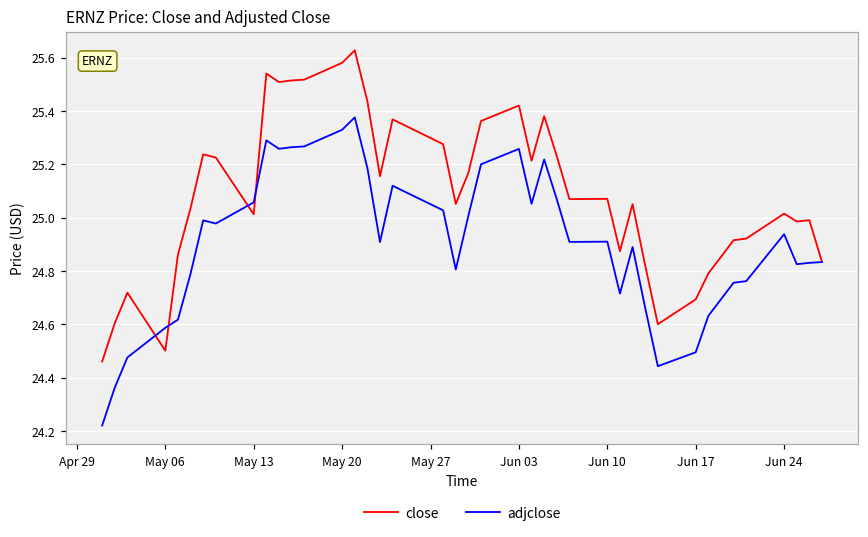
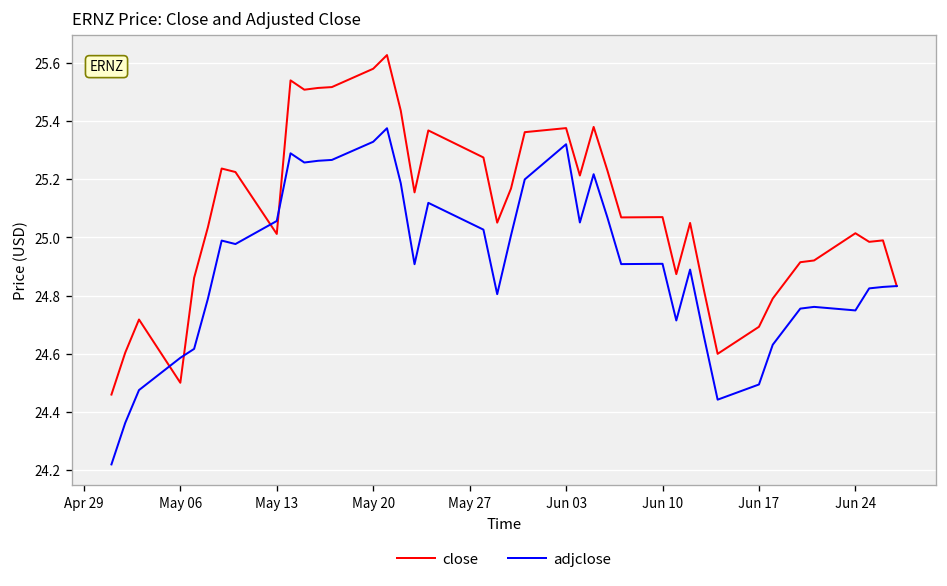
  {
    "close": {
      "May 06": 24.50,
      "May 13": 25.01,
      "May 20": 25.58,
-     "Jun 03": 25.42,
+     "Jun 03": 25.38,
      "Jun 10": 25.07,
      "Jun 17": 24.69,
      "Jun 24": 25.01
    },
    "adjclose": {
      "May 06": 24.59,
      "May 13": 25.06,
      "May 20": 25.33,
-     "Jun 03": 25.26,
+     "Jun 03": 25.32,
      "Jun 10": 24.91,
      "Jun 17": 24.49,
-     "Jun 24": 24.94
+     "Jun 24": 24.75
    }
  }
